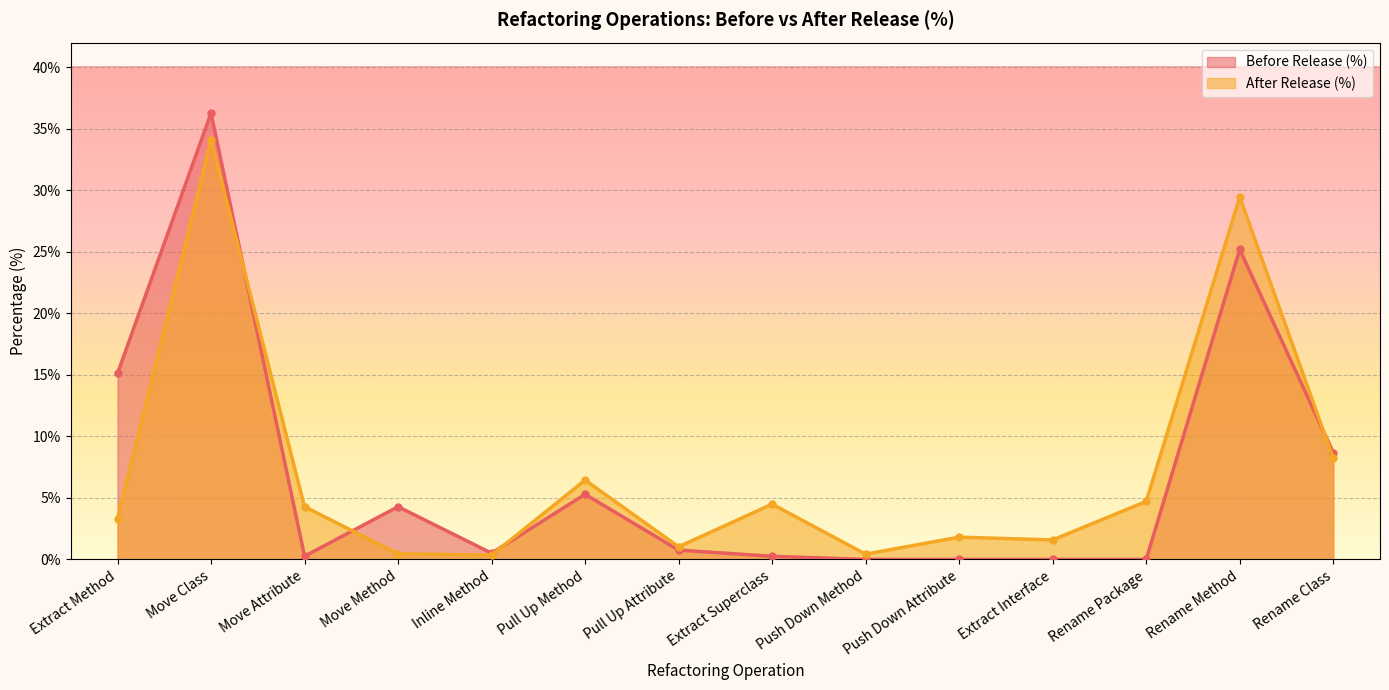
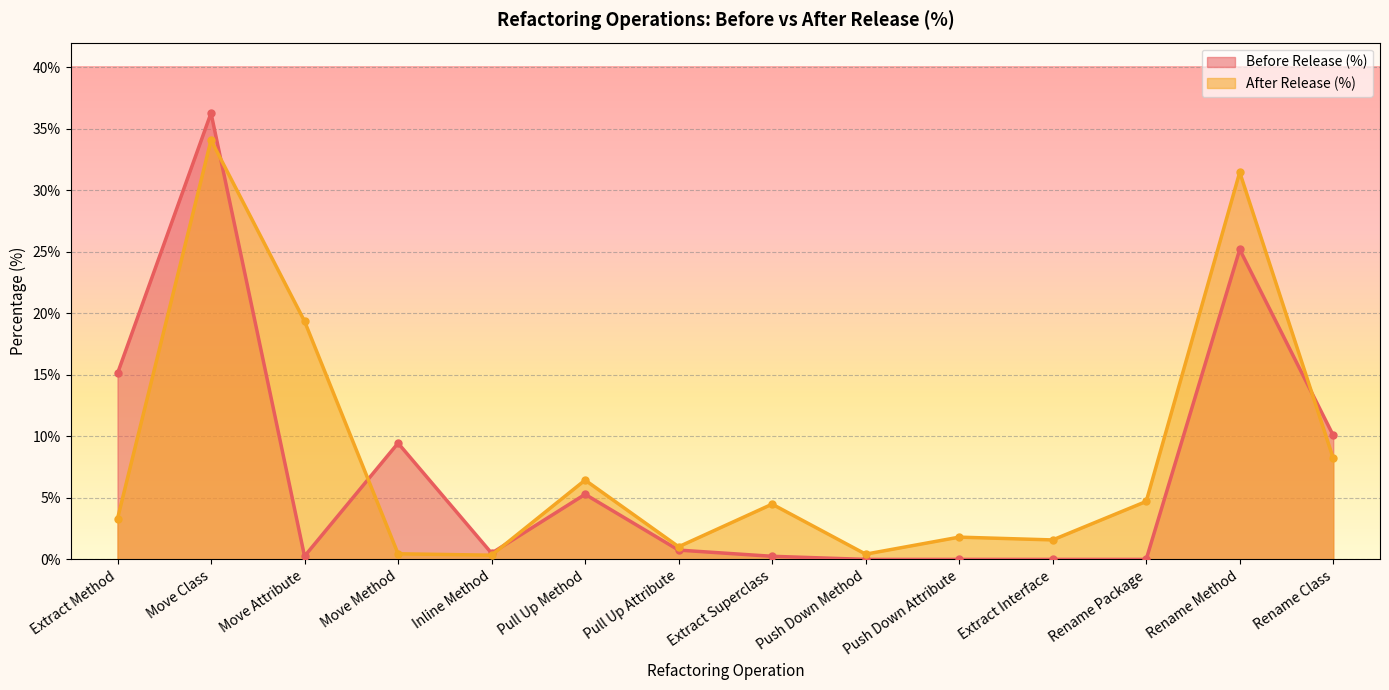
  {
    "Before Release (%)": {
      "Extract Method": "15.1%",
      "Move Class": "36.3%",
      "Move Attribute": "0.3%",
-     "Move Method": "4.3%",
+     "Move Method": "9.4%",
      "Pull Up Method": "5.3%",
      "Pull Up Attribute": "0.8%",
      "Extract Superclass": "0.3%",
      "Push Down Method": "0.0%",
      "Push Down Attribute": "0.0%",
      "Extract Interface": "0.0%",
      "Rename Package": "0.0%",
      "Rename Method": "25.2%",
-     "Rename Class": "8.7%"
+     "Rename Class": "10.1%"
    },
    "After Release (%)": {
      "Extract Method": "3.3%",
      "Move Class": "34.1%",
-     "Move Attribute": "4.3%",
+     "Move Attribute": "19.4%",
      "Move Method": "0.5%",
      "Pull Up Method": "6.4%",
      "Pull Up Attribute": "1.0%",
      "Extract Superclass": "4.5%",
      "Push Down Method": "0.4%",
      "Push Down Attribute": "1.8%",
      "Extract Interface": "1.6%",
      "Rename Package": "4.7%",
-     "Rename Method": "29.5%",
+     "Rename Method": "31.5%",
      "Rename Class": "8.2%"
    }
  }
